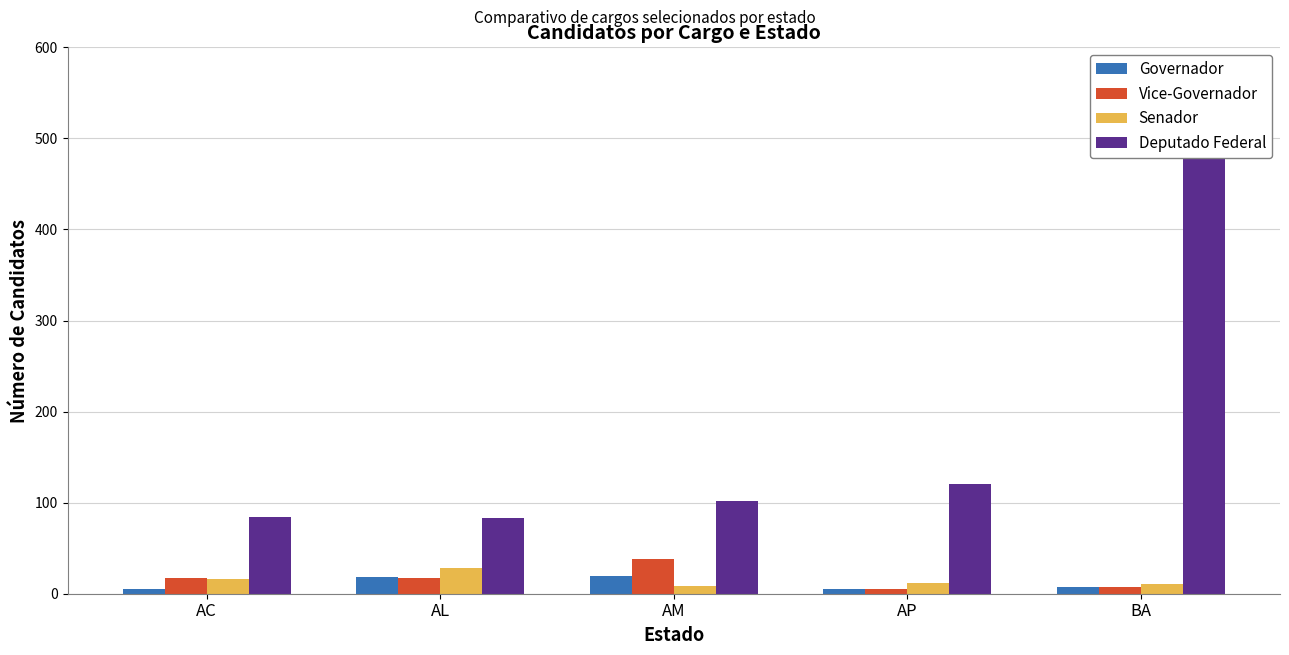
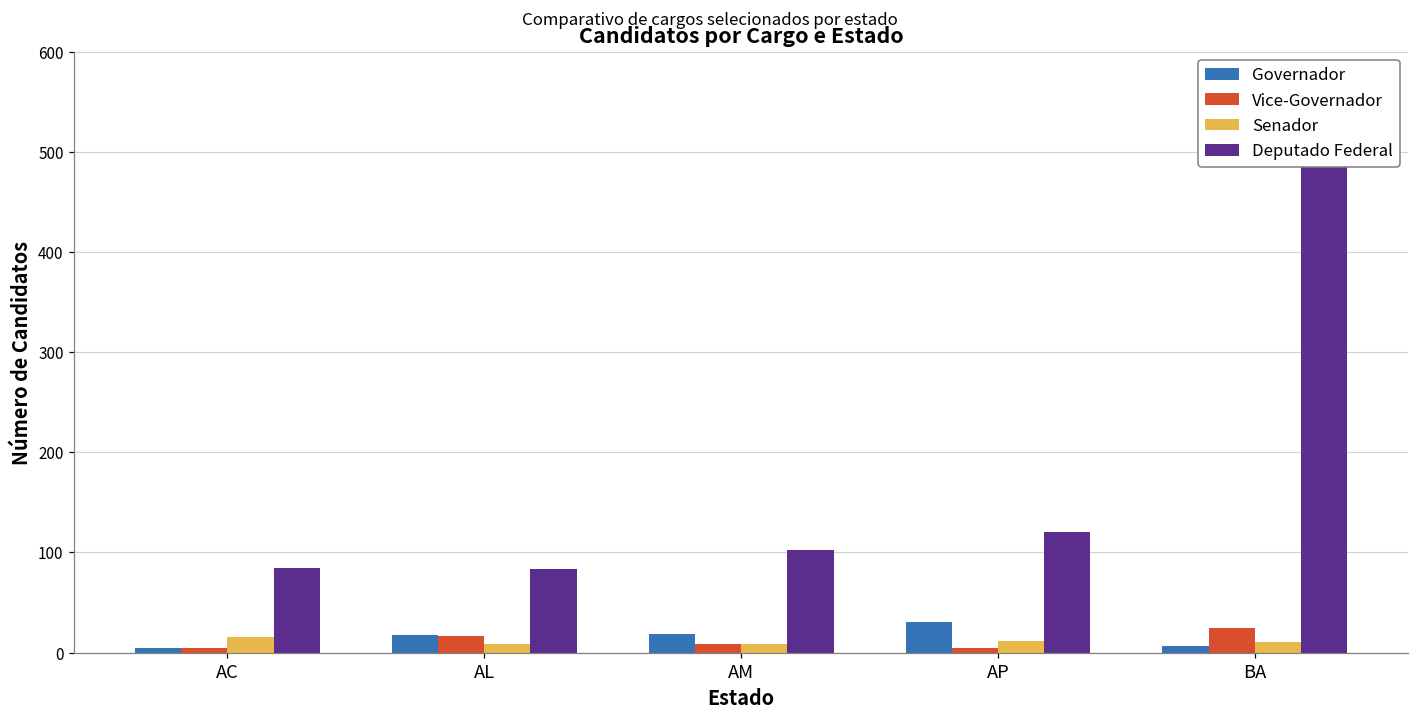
  {
    "Governador": {
      "AC": 10,
      "AL": 20,
      "AM": 20,
-     "AP": 10,
+     "AP": 30,
      "BA": 10
    },
    "Vice-Governador": {
-     "AC": 20,
+     "AC": 10,
      "AL": 20,
-     "AM": 40,
+     "AM": 10,
      "AP": 10,
-     "BA": 10
+     "BA": 30
    },
    "Senador": {
      "AC": 20,
-     "AL": 30,
+     "AL": 10,
      "AM": 10,
      "AP": 10,
      "BA": 10
    },
    "Deputado Federal": {
      "AC": 80,
      "AL": 80,
      "AM": 100,
      "AP": 120
    }
  }
